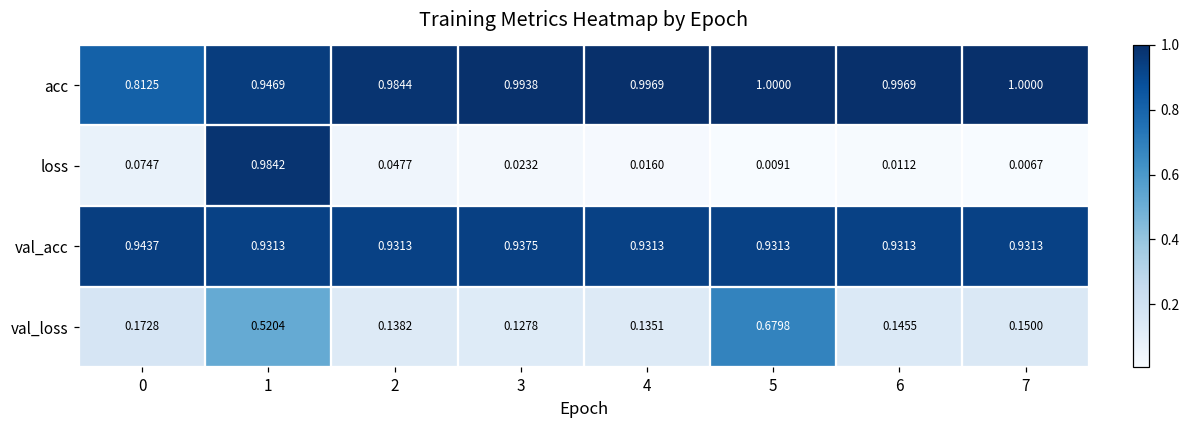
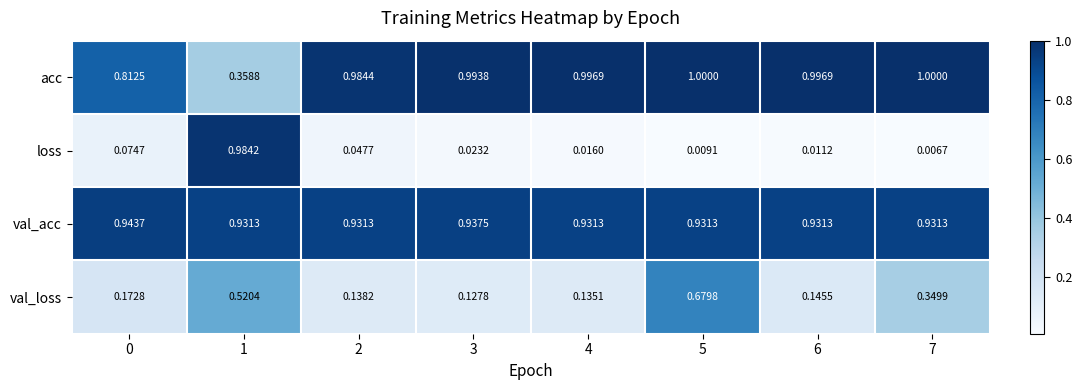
  {
    "acc": {
      "0": 0.8125,
-     "1": 0.9469,
+     "1": 0.3588,
      "2": 0.9844,
      "3": 0.9938,
      "4": 0.9969,
      "5": 1.0000,
      "6": 0.9969,
      "7": 1.0000
    },
    "loss": {
      "0": 0.0747,
      "1": 0.9842,
      "2": 0.0477,
      "3": 0.0232,
      "4": 0.0160,
      "5": 0.0091,
      "6": 0.0112,
      "7": 0.0067
    },
    "val_acc": {
      "0": 0.9437,
      "1": 0.9313,
      "2": 0.9313,
      "3": 0.9375,
      "4": 0.9313,
      "5": 0.9313,
      "6": 0.9313,
      "7": 0.9313
    },
    "val_loss": {
      "0": 0.1728,
      "1": 0.5204,
      "2": 0.1382,
      "3": 0.1278,
      "4": 0.1351,
      "5": 0.6798,
      "6": 0.1455,
-     "7": 0.1500
+     "7": 0.3499
    }
  }
